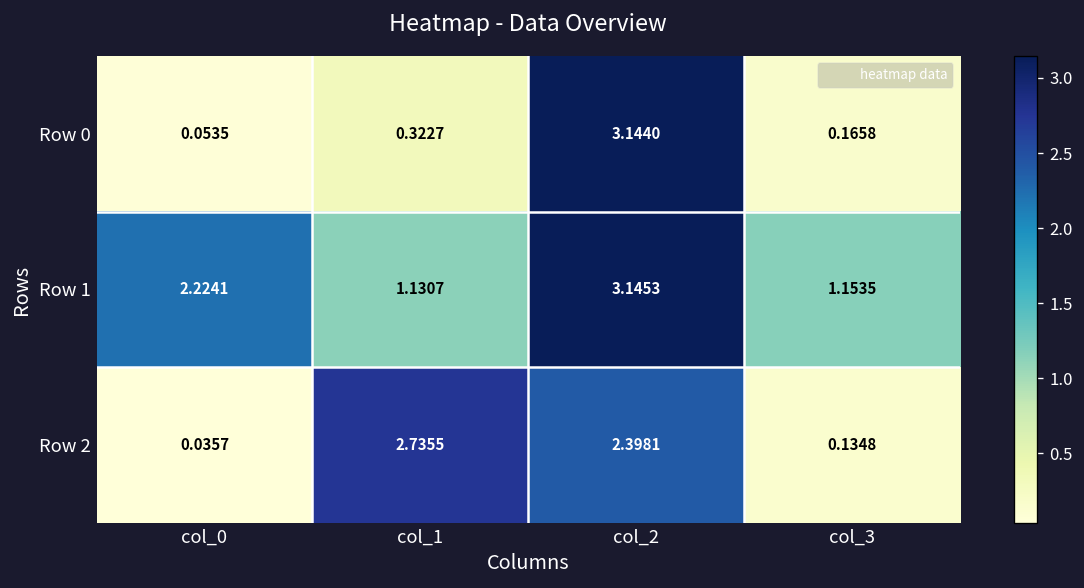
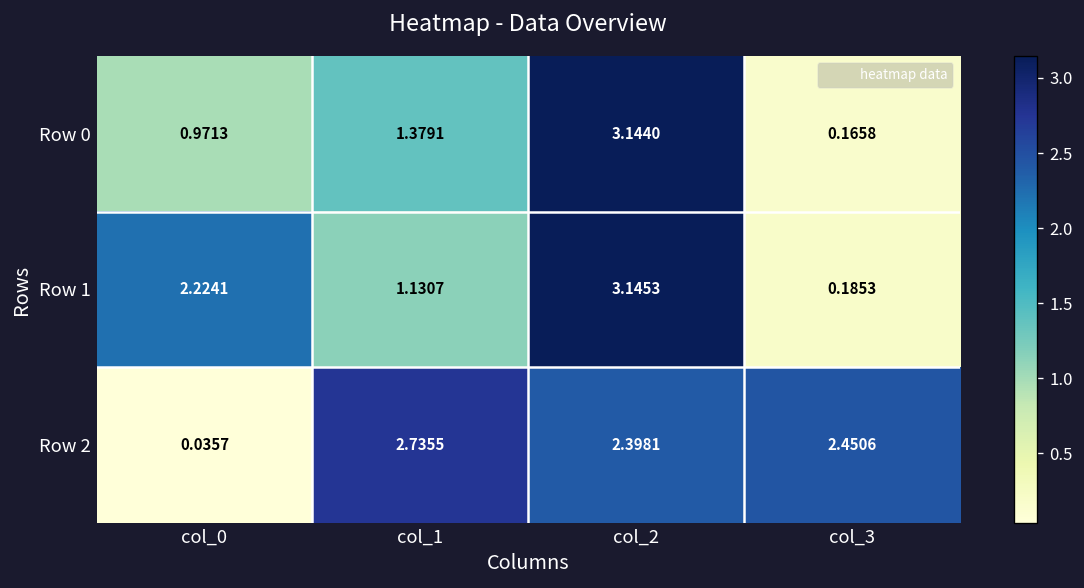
  {
    "Row 0": {
-     "col_0": 0.0535,
-     "col_1": 0.3227,
+     "col_0": 0.9713,
+     "col_1": 1.3791,
      "col_2": 3.1440,
      "col_3": 0.1658
    },
    "Row 1": {
      "col_0": 2.2241,
      "col_1": 1.1307,
      "col_2": 3.1453,
-     "col_3": 1.1535
+     "col_3": 0.1853
    },
    "Row 2": {
      "col_0": 0.0357,
      "col_1": 2.7355,
      "col_2": 2.3981,
-     "col_3": 0.1348
+     "col_3": 2.4506
    }
  }
